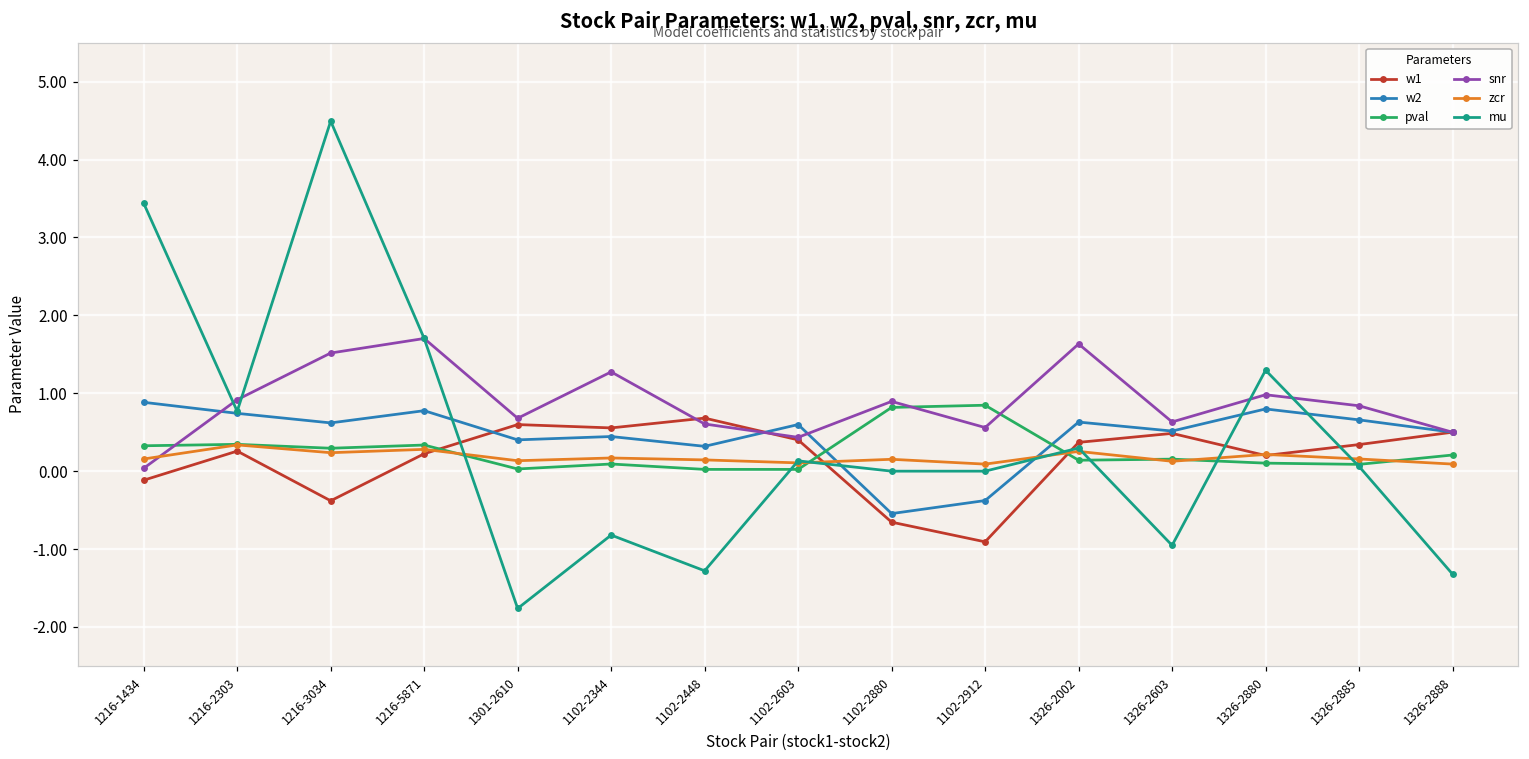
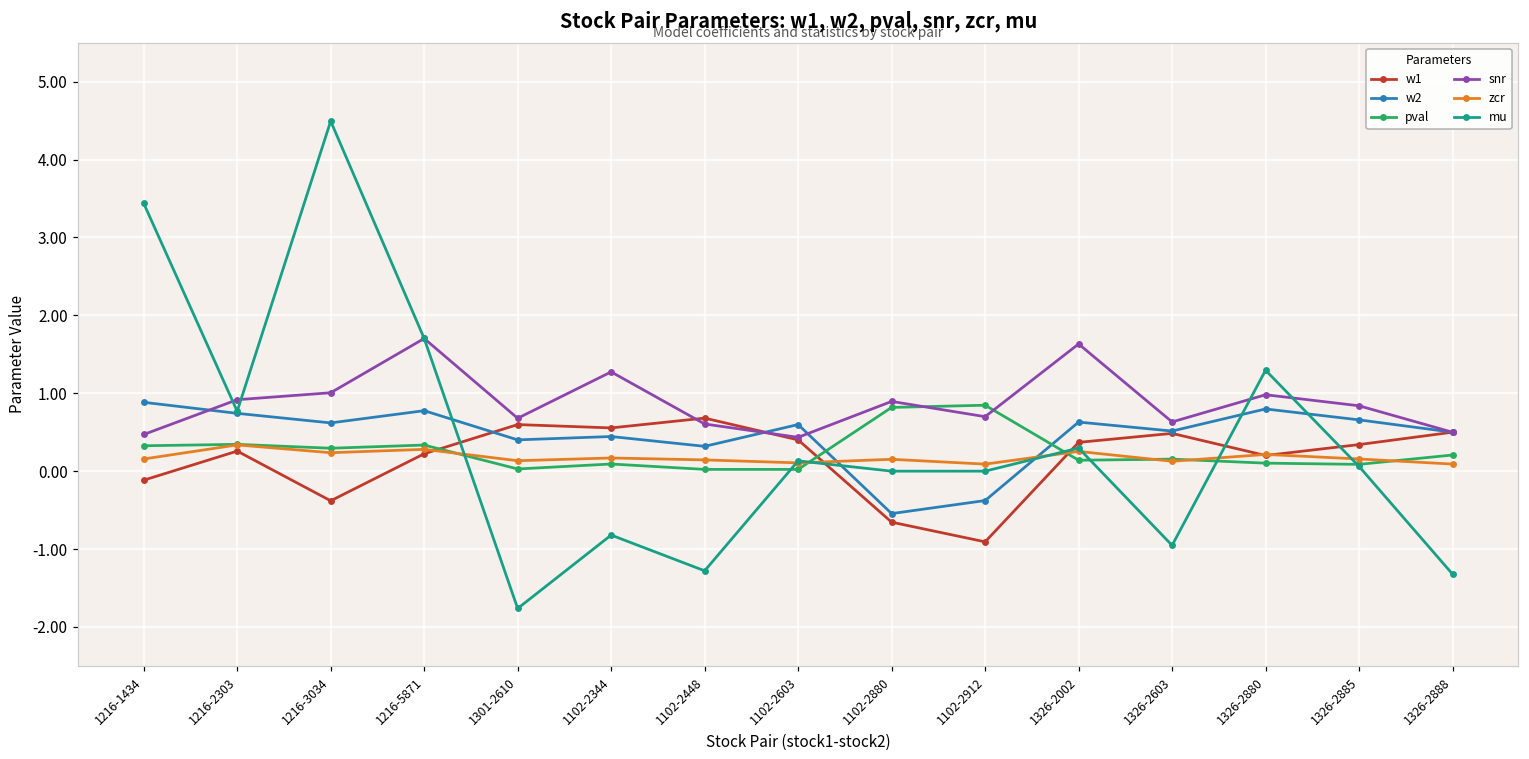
  {
    "w1": {
      "1216-1434": -0.1,
      "1216-2303": 0.3,
      "1216-3034": -0.4,
      "1216-5871": 0.2,
      "1301-2610": 0.6,
      "1102-2344": 0.6,
      "1102-2448": 0.7,
      "1102-2880": -0.7,
      "1102-2912": -0.9,
      "1326-2002": 0.4,
      "1326-2885": 0.3
    },
    "w2": {
      "1216-1434": 0.9,
      "1216-3034": 0.6,
      "1216-5871": 0.8,
      "1301-2610": 0.4,
      "1102-2344": 0.4,
      "1102-2448": 0.3,
      "1102-2603": 0.6,
      "1102-2880": -0.5,
      "1102-2912": -0.4,
      "1326-2002": 0.6,
      "1326-2880": 0.8,
      "1326-2885": 0.7
    },
    "snr": {
-     "1216-1434": 0.0,
+     "1216-1434": 0.5,
      "1216-2303": 0.9,
-     "1216-3034": 1.5,
+     "1216-3034": 1.0,
      "1301-2610": 0.7,
      "1102-2344": 1.3,
      "1102-2448": 0.6,
      "1102-2880": 0.9,
-     "1102-2912": 0.6,
+     "1102-2912": 0.7,
      "1326-2002": 1.6,
      "1326-2603": 0.6,
      "1326-2880": 1.0,
      "1326-2885": 0.8
    },
    "zcr": {
      "1216-1434": 0.2,
      "1216-3034": 0.2,
      "1216-5871": 0.3,
      "1301-2610": 0.1,
      "1102-2344": 0.2,
      "1102-2448": 0.1,
      "1102-2880": 0.2,
      "1102-2912": 0.1,
      "1326-2002": 0.3,
      "1326-2885": 0.2,
      "1326-2888": 0.1
    }
  }
